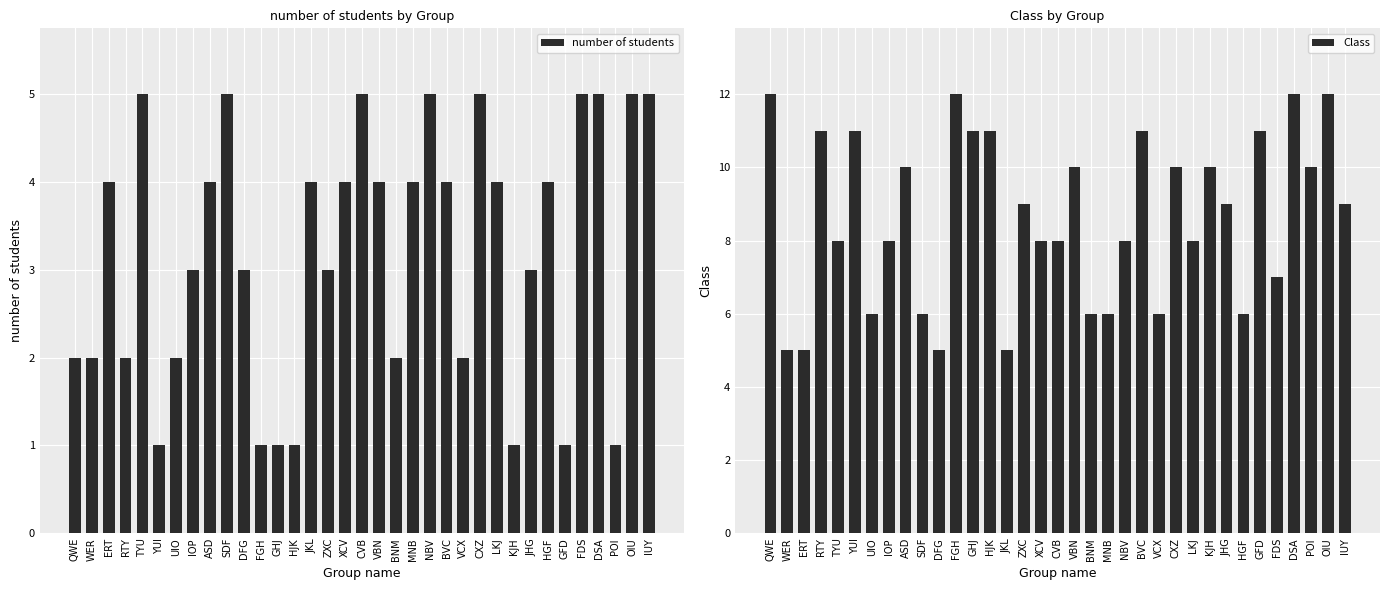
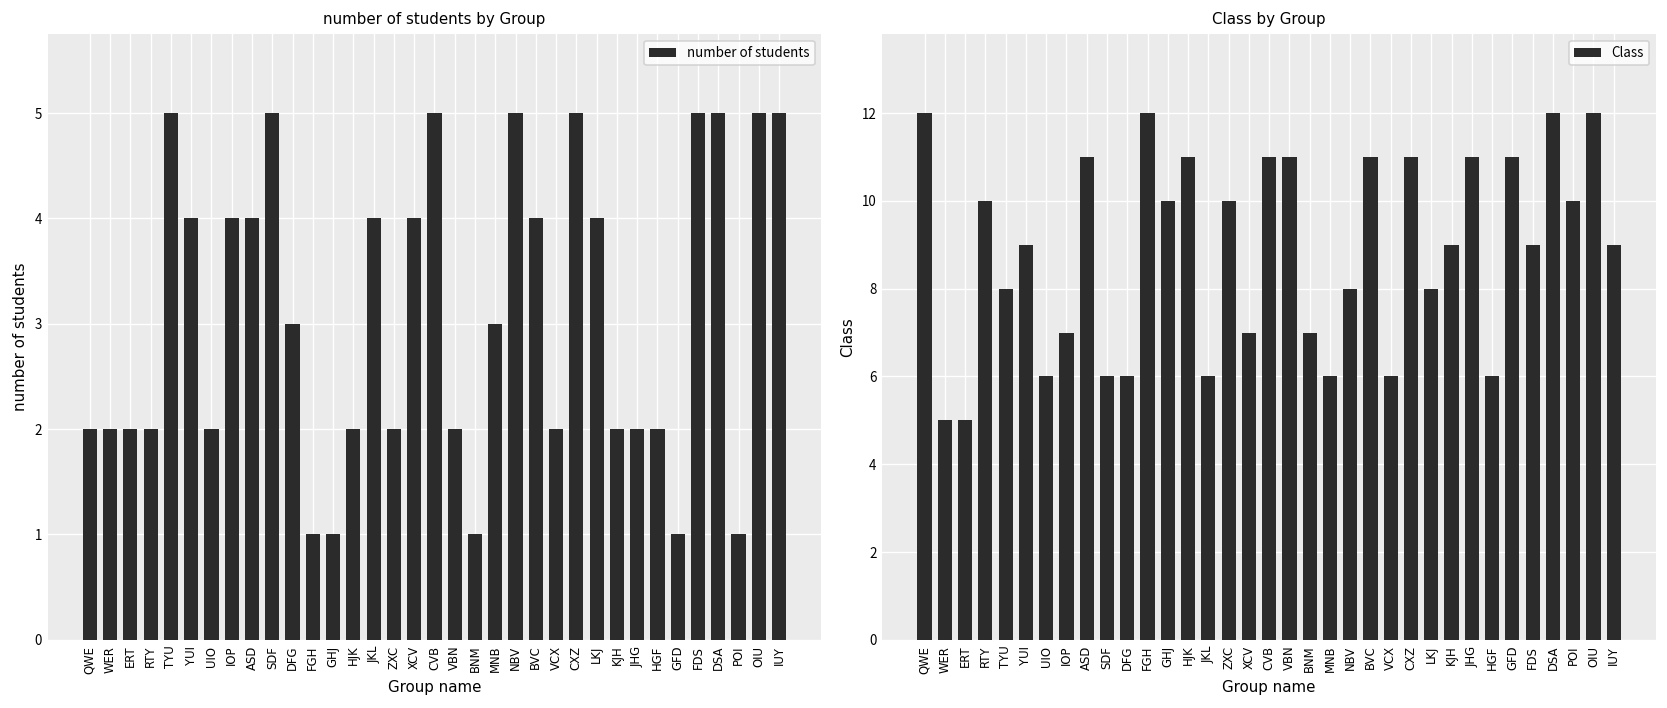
  {
    "number of students by Group": {
      "QWE": 2,
      "WER": 2,
-     "ERT": 4,
+     "ERT": 2,
      "RTY": 2,
      "TYU": 5,
-     "YUI": 1,
+     "YUI": 4,
      "UIO": 2,
-     "IOP": 3,
+     "IOP": 4,
      "ASD": 4,
      "SDF": 5,
      "DFG": 3,
      "FGH": 1,
      "GHJ": 1,
-     "HJK": 1,
+     "HJK": 2,
      "JKL": 4,
-     "ZXC": 3,
+     "ZXC": 2,
      "XCV": 4,
      "CVB": 5,
-     "VBN": 4,
-     "BNM": 2,
-     "MNB": 4,
+     "VBN": 2,
+     "BNM": 1,
+     "MNB": 3,
      "NBV": 5,
      "BVC": 4,
      "VCX": 2,
      "CXZ": 5,
      "LKJ": 4,
-     "KJH": 1,
-     "JHG": 3,
-     "HGF": 4,
+     "KJH": 2,
+     "JHG": 2,
+     "HGF": 2,
      "GFD": 1,
      "FDS": 5,
      "DSA": 5,
      "POI": 1,
      "OIU": 5,
      "IUY": 5
    },
    "Class by Group": {
      "QWE": 12,
      "WER": 5,
      "ERT": 5,
-     "RTY": 11,
+     "RTY": 10,
      "TYU": 8,
-     "YUI": 11,
+     "YUI": 9,
      "UIO": 6,
-     "IOP": 8,
-     "ASD": 10,
+     "IOP": 7,
+     "ASD": 11,
      "SDF": 6,
-     "DFG": 5,
+     "DFG": 6,
      "FGH": 12,
-     "GHJ": 11,
+     "GHJ": 10,
      "HJK": 11,
-     "JKL": 5,
-     "ZXC": 9,
-     "XCV": 8,
-     "CVB": 8,
-     "VBN": 10,
-     "BNM": 6,
+     "JKL": 6,
+     "ZXC": 10,
+     "XCV": 7,
+     "CVB": 11,
+     "VBN": 11,
+     "BNM": 7,
      "MNB": 6,
      "NBV": 8,
      "BVC": 11,
      "VCX": 6,
-     "CXZ": 10,
+     "CXZ": 11,
      "LKJ": 8,
-     "KJH": 10,
-     "JHG": 9,
+     "KJH": 9,
+     "JHG": 11,
      "HGF": 6,
      "GFD": 11,
-     "FDS": 7,
+     "FDS": 9,
      "DSA": 12,
      "POI": 10,
      "OIU": 12,
      "IUY": 9
    }
  }
